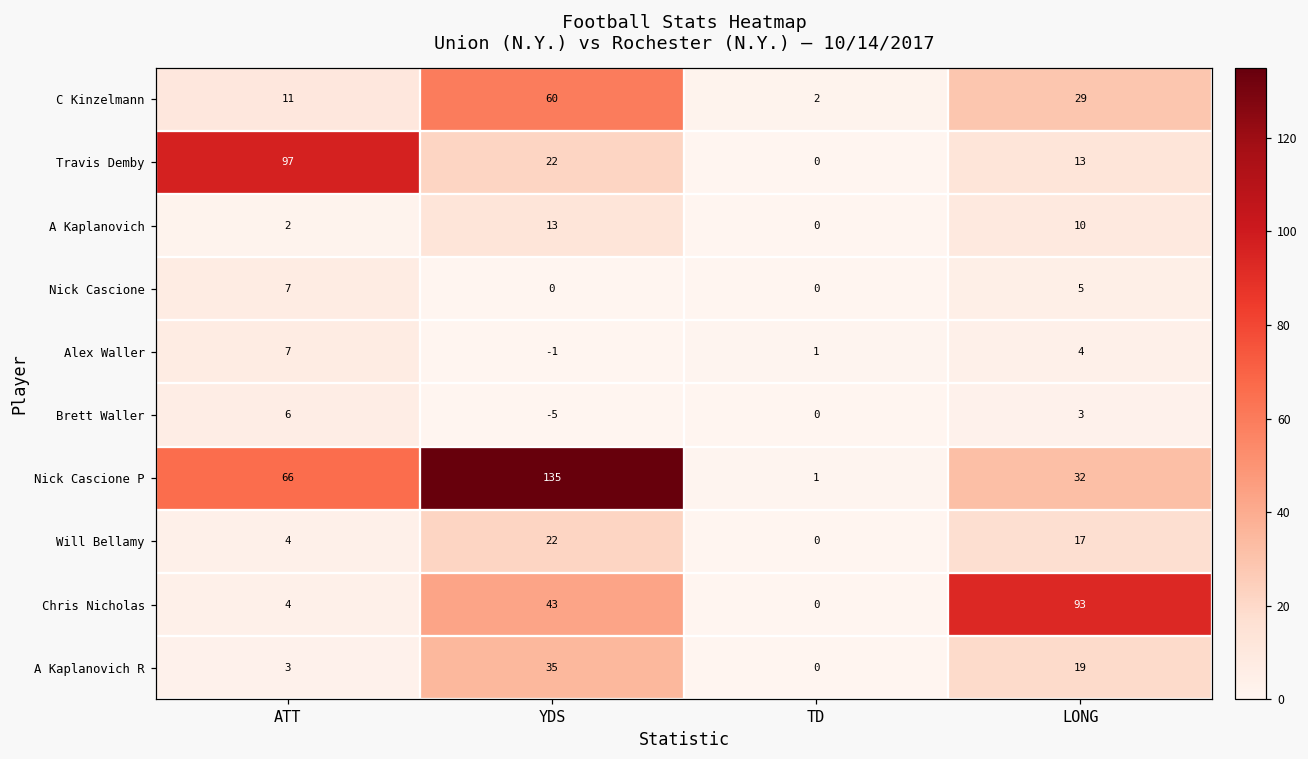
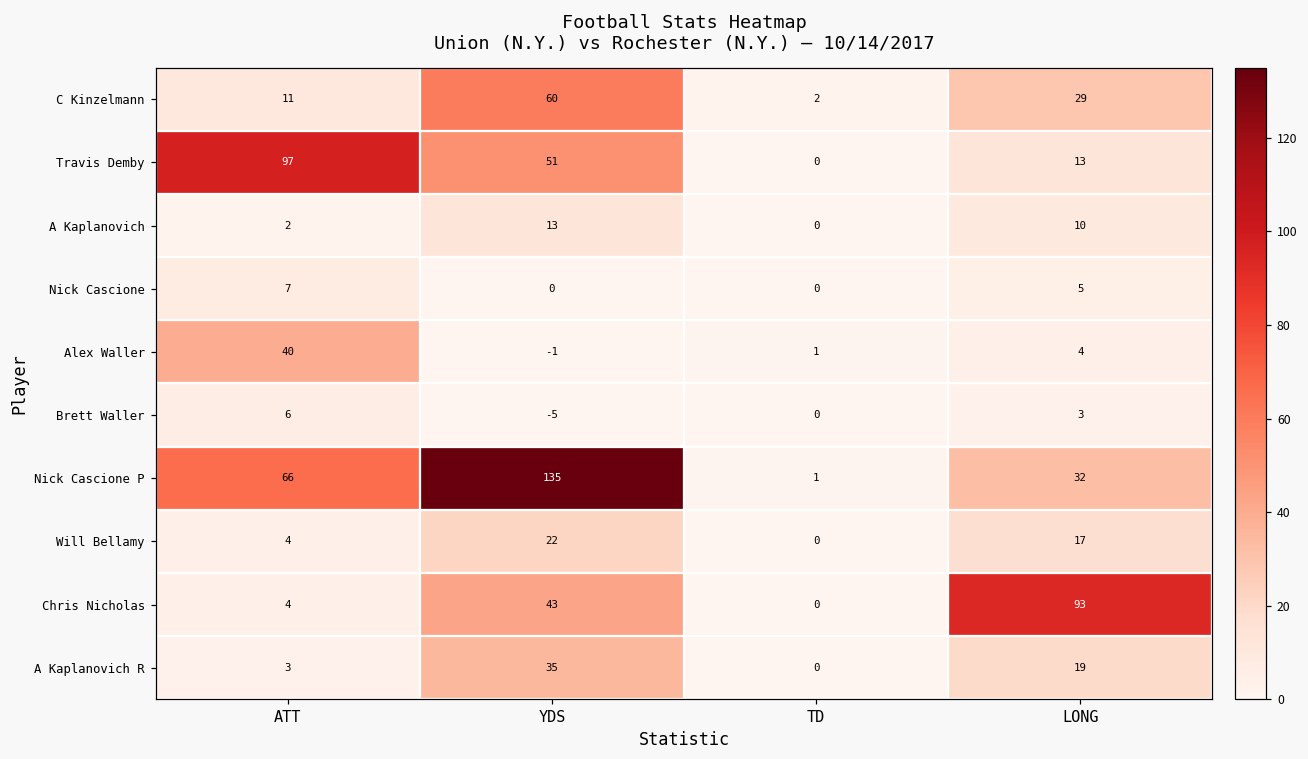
  {
    "C Kinzelmann": {
      "ATT": 11,
      "YDS": 60,
      "TD": 2,
      "LONG": 29
    },
    "Travis Demby": {
      "ATT": 97,
-     "YDS": 22,
+     "YDS": 51,
      "TD": 0,
      "LONG": 13
    },
    "A Kaplanovich": {
      "ATT": 2,
      "YDS": 13,
      "TD": 0,
      "LONG": 10
    },
    "Nick Cascione": {
      "ATT": 7,
      "YDS": 0,
      "TD": 0,
      "LONG": 5
    },
    "Alex Waller": {
-     "ATT": 7,
+     "ATT": 40,
      "YDS": -1,
      "TD": 1,
      "LONG": 4
    },
    "Brett Waller": {
      "ATT": 6,
      "YDS": -5,
      "TD": 0,
      "LONG": 3
    },
    "Nick Cascione P": {
      "ATT": 66,
      "YDS": 135,
      "TD": 1,
      "LONG": 32
    },
    "Will Bellamy": {
      "ATT": 4,
      "YDS": 22,
      "TD": 0,
      "LONG": 17
    },
    "Chris Nicholas": {
      "ATT": 4,
      "YDS": 43,
      "TD": 0,
      "LONG": 93
    },
    "A Kaplanovich R": {
      "ATT": 3,
      "YDS": 35,
      "TD": 0,
      "LONG": 19
    }
  }
